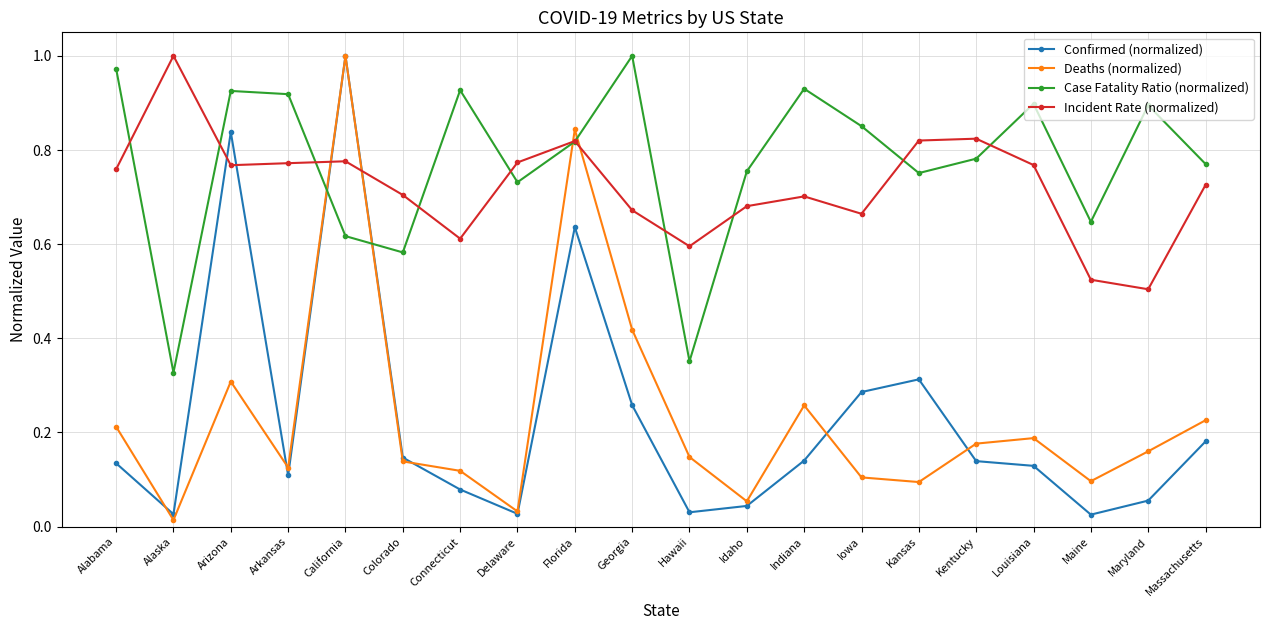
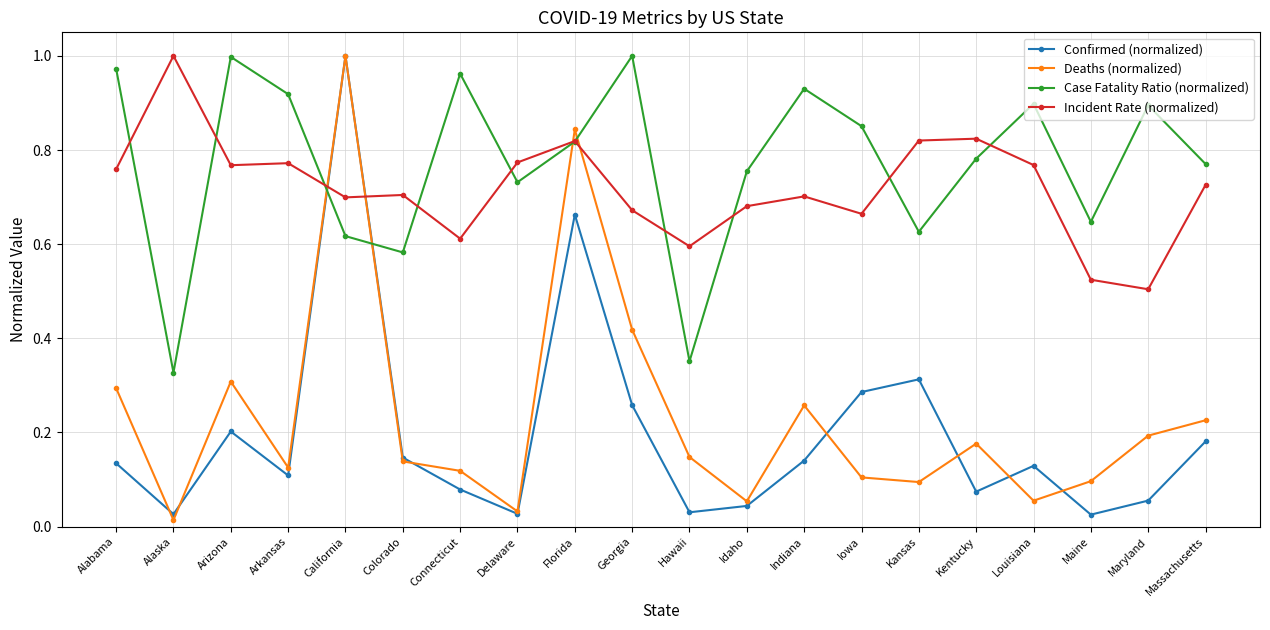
  {
    "Confirmed (normalized)": {
      "Alabama": 0.13,
      "Alaska": 0.03,
-     "Arizona": 0.84,
+     "Arizona": 0.20,
      "Arkansas": 0.11,
      "Colorado": 0.15,
      "Connecticut": 0.08,
-     "Florida": 0.64,
+     "Florida": 0.66,
      "Georgia": 0.26,
      "Hawaii": 0.03,
      "Idaho": 0.04,
      "Indiana": 0.14,
      "Iowa": 0.29,
      "Kansas": 0.31,
-     "Kentucky": 0.14,
+     "Kentucky": 0.07,
      "Louisiana": 0.13,
      "Maine": 0.03,
      "Maryland": 0.06,
      "Massachusetts": 0.18
    },
    "Deaths (normalized)": {
-     "Alabama": 0.21,
+     "Alabama": 0.29,
      "Alaska": 0.01,
      "Arizona": 0.31,
      "Arkansas": 0.13,
      "Colorado": 0.14,
      "Connecticut": 0.12,
      "Florida": 0.84,
      "Georgia": 0.42,
      "Hawaii": 0.15,
      "Idaho": 0.05,
      "Indiana": 0.26,
      "Iowa": 0.10,
      "Kansas": 0.09,
      "Kentucky": 0.18,
-     "Louisiana": 0.19,
+     "Louisiana": 0.06,
      "Maine": 0.10,
-     "Maryland": 0.16,
+     "Maryland": 0.19,
      "Massachusetts": 0.23
    },
    "Case Fatality Ratio (normalized)": {
      "Alabama": 0.97,
      "Alaska": 0.33,
-     "Arizona": 0.93,
+     "Arizona": 1.00,
      "Arkansas": 0.92,
      "California": 0.62,
      "Colorado": 0.58,
-     "Connecticut": 0.93,
+     "Connecticut": 0.96,
      "Delaware": 0.73,
      "Georgia": 1.00,
      "Hawaii": 0.35,
      "Idaho": 0.75,
      "Indiana": 0.93,
      "Iowa": 0.85,
-     "Kansas": 0.75,
+     "Kansas": 0.63,
      "Kentucky": 0.78,
      "Maine": 0.65,
      "Massachusetts": 0.77
    },
    "Incident Rate (normalized)": {
      "Alabama": 0.76,
      "Alaska": 1.00,
      "Arizona": 0.77,
      "Arkansas": 0.77,
-     "California": 0.78,
+     "California": 0.70,
      "Colorado": 0.70,
      "Connecticut": 0.61,
      "Delaware": 0.77,
      "Georgia": 0.67,
      "Hawaii": 0.60,
      "Idaho": 0.68,
      "Indiana": 0.70,
      "Iowa": 0.66,
      "Kansas": 0.82,
      "Kentucky": 0.82,
      "Louisiana": 0.77,
      "Maine": 0.52,
      "Maryland": 0.50,
      "Massachusetts": 0.73
    }
  }
